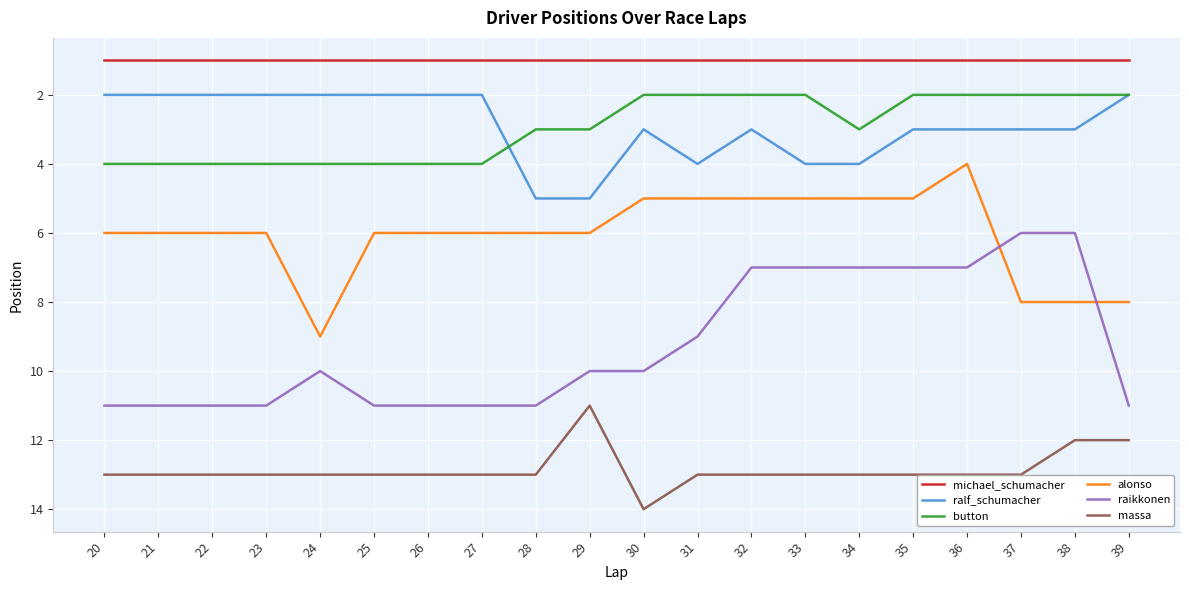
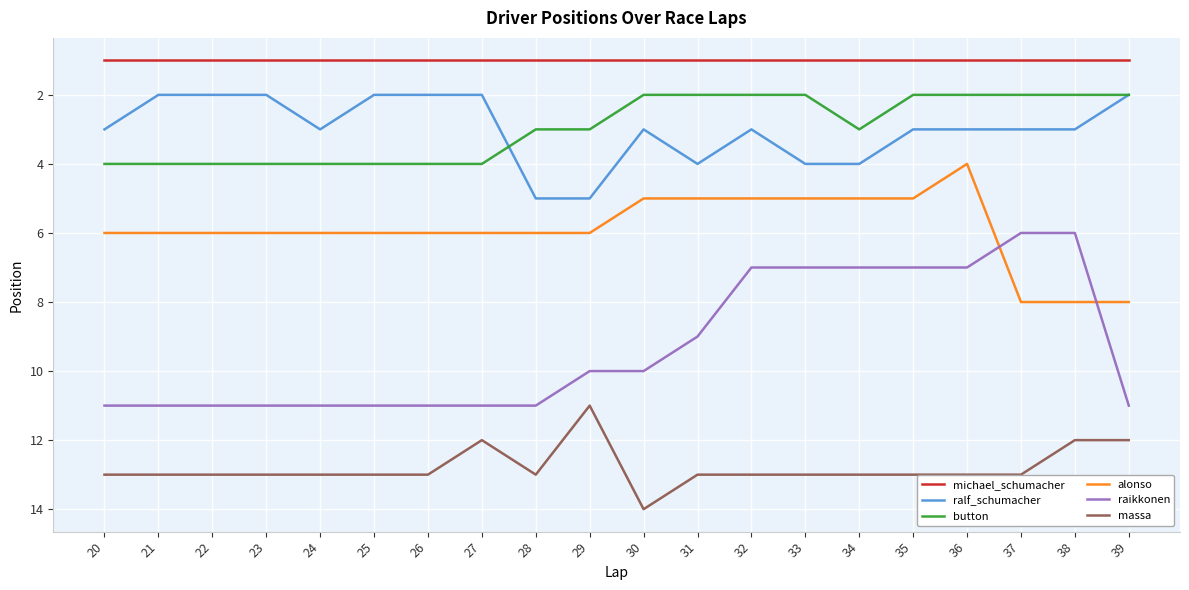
  {
    "michael_schumacher": {
      "20": 1,
      "21": 1,
      "22": 1,
      "23": 1,
      "24": 1,
      "25": 1,
      "26": 1,
      "27": 1,
      "28": 1,
      "29": 1,
      "30": 1,
      "31": 1,
      "32": 1,
      "33": 1,
      "34": 1,
      "35": 1,
      "36": 1,
      "37": 1,
      "38": 1,
      "39": 1
    },
    "ralf_schumacher": {
-     "20": 2,
+     "20": 3,
      "21": 2,
      "22": 2,
      "23": 2,
-     "24": 2,
+     "24": 3,
      "25": 2,
      "26": 2,
      "27": 2,
      "28": 5,
      "29": 5,
      "30": 3,
      "31": 4,
      "32": 3,
      "33": 4,
      "34": 4,
      "35": 3,
      "36": 3,
      "37": 3,
      "38": 3
    },
    "button": {
      "20": 4,
      "21": 4,
      "22": 4,
      "23": 4,
      "24": 4,
      "25": 4,
      "26": 4,
      "27": 4,
      "28": 3,
      "29": 3,
      "30": 2,
      "31": 2,
      "32": 2,
      "33": 2,
      "34": 3,
      "35": 2,
      "36": 2,
      "37": 2,
      "38": 2
    },
    "alonso": {
      "20": 6,
      "21": 6,
      "22": 6,
      "23": 6,
-     "24": 9,
+     "24": 6,
      "25": 6,
      "26": 6,
      "27": 6,
      "28": 6,
      "29": 6,
      "30": 5,
      "31": 5,
      "32": 5,
      "33": 5,
      "34": 5,
      "35": 5,
      "36": 4,
      "37": 8,
      "38": 8,
      "39": 8
    },
    "raikkonen": {
      "20": 11,
      "21": 11,
      "22": 11,
      "23": 11,
-     "24": 10,
+     "24": 11,
      "25": 11,
      "26": 11,
      "27": 11,
      "28": 11,
      "29": 10,
      "30": 10,
      "31": 9,
      "32": 7,
      "33": 7,
      "34": 7,
      "35": 7,
      "36": 7,
      "37": 6,
      "38": 6,
      "39": 11
    },
    "massa": {
      "20": 13,
      "21": 13,
      "22": 13,
      "23": 13,
      "24": 13,
      "25": 13,
      "26": 13,
-     "27": 13,
+     "27": 12,
      "28": 13,
      "29": 11,
      "30": 14,
      "31": 13,
      "32": 13,
      "33": 13,
      "34": 13,
      "35": 13,
      "36": 13,
      "37": 13,
      "38": 12,
      "39": 12
    }
  }
